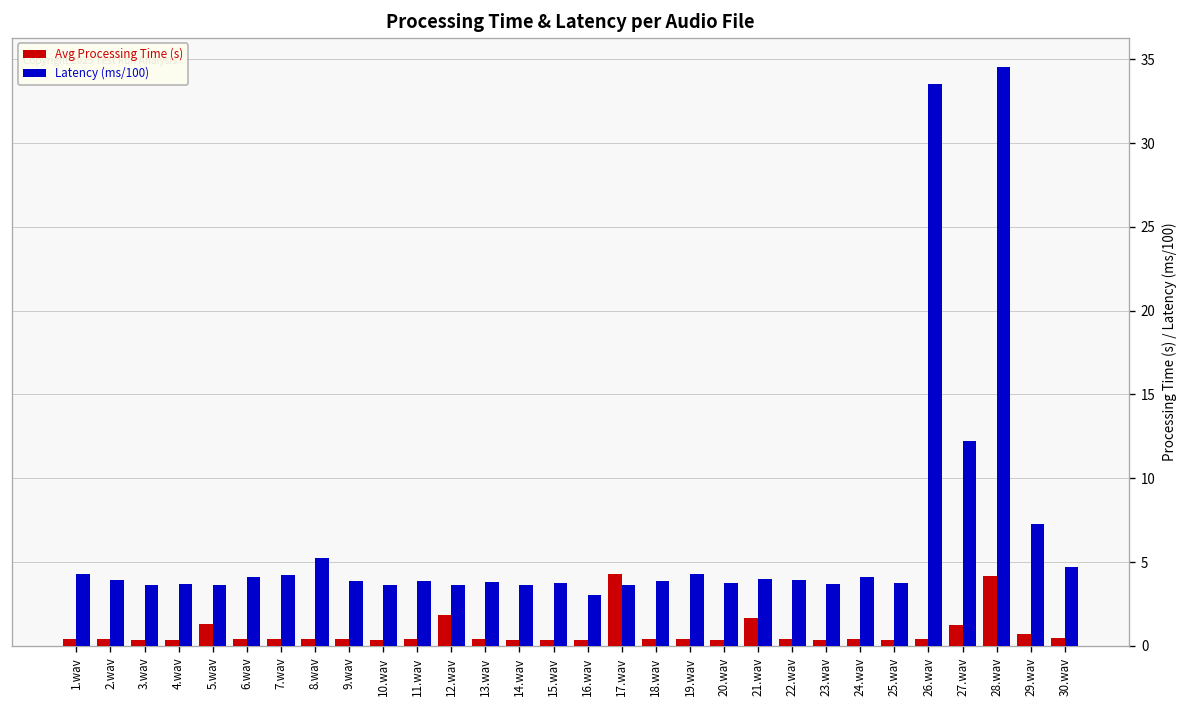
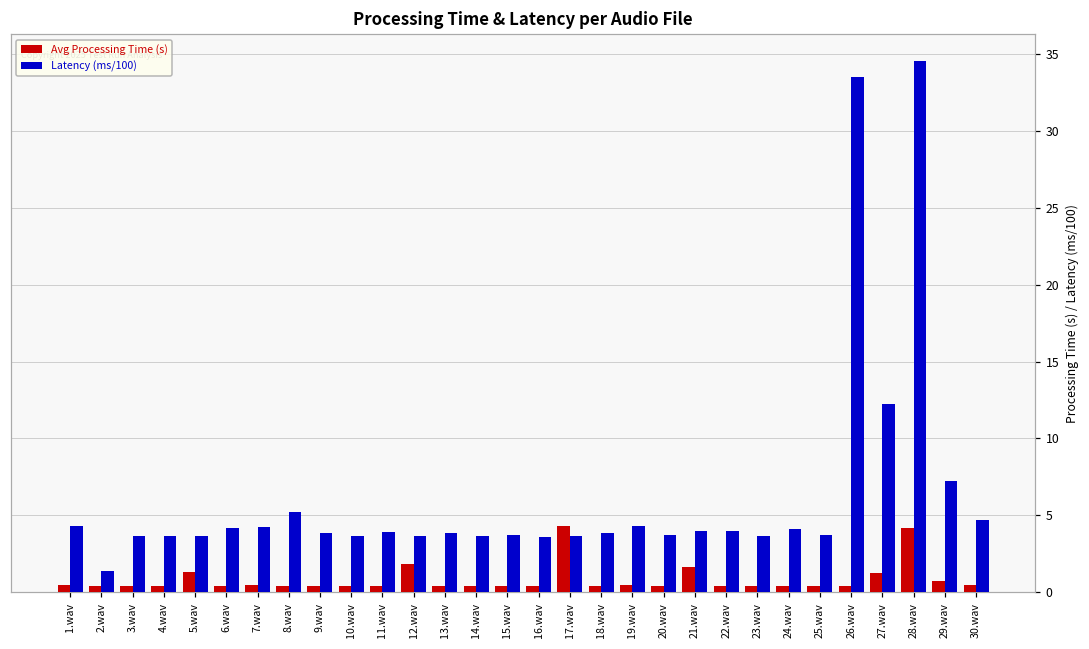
  {
    "Avg Processing Time (s)": {
      "1.wav": 0.4,
      "2.wav": 0.4,
      "3.wav": 0.4,
      "4.wav": 0.4,
      "5.wav": 1.3,
      "6.wav": 0.4,
      "7.wav": 0.4,
      "8.wav": 0.4,
      "9.wav": 0.4,
      "10.wav": 0.4,
      "11.wav": 0.4,
      "12.wav": 1.8,
      "13.wav": 0.4,
      "14.wav": 0.4,
      "15.wav": 0.4,
      "16.wav": 0.4,
      "17.wav": 4.3,
      "18.wav": 0.4,
      "19.wav": 0.4,
      "20.wav": 0.4,
      "21.wav": 1.6,
      "22.wav": 0.4,
      "23.wav": 0.4,
      "24.wav": 0.4,
      "25.wav": 0.4,
      "26.wav": 0.4,
      "27.wav": 1.2,
      "28.wav": 4.2,
      "29.wav": 0.7,
      "30.wav": 0.5
    },
    "Latency (ms/100)": {
      "1.wav": 4.3,
-     "2.wav": 3.9,
+     "2.wav": 1.4,
      "3.wav": 3.6,
      "4.wav": 3.7,
      "5.wav": 3.6,
      "6.wav": 4.1,
      "7.wav": 4.2,
      "8.wav": 5.2,
      "9.wav": 3.8,
      "10.wav": 3.6,
      "11.wav": 3.9,
      "12.wav": 3.6,
      "13.wav": 3.8,
      "14.wav": 3.6,
      "15.wav": 3.7,
-     "16.wav": 3.0,
+     "16.wav": 3.6,
      "17.wav": 3.6,
      "18.wav": 3.9,
      "19.wav": 4.3,
      "20.wav": 3.7,
      "21.wav": 4.0,
      "22.wav": 3.9,
      "23.wav": 3.7,
      "24.wav": 4.1,
      "25.wav": 3.7,
      "26.wav": 33.5,
      "27.wav": 12.2,
      "28.wav": 34.6,
      "29.wav": 7.2,
      "30.wav": 4.7
    }
  }
